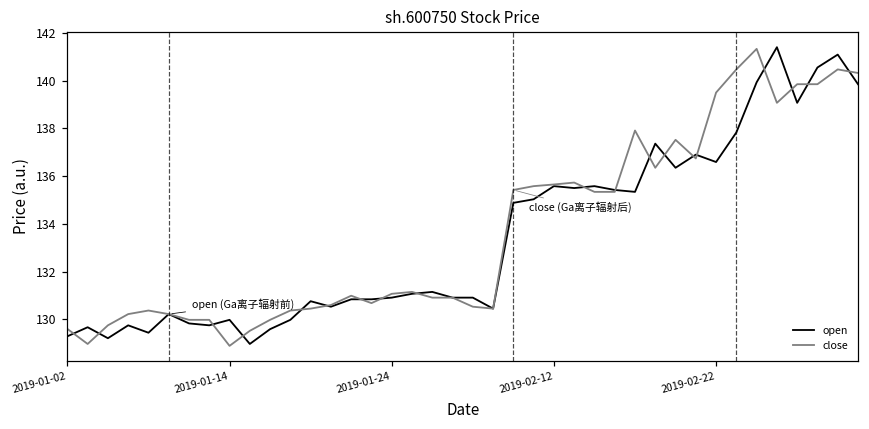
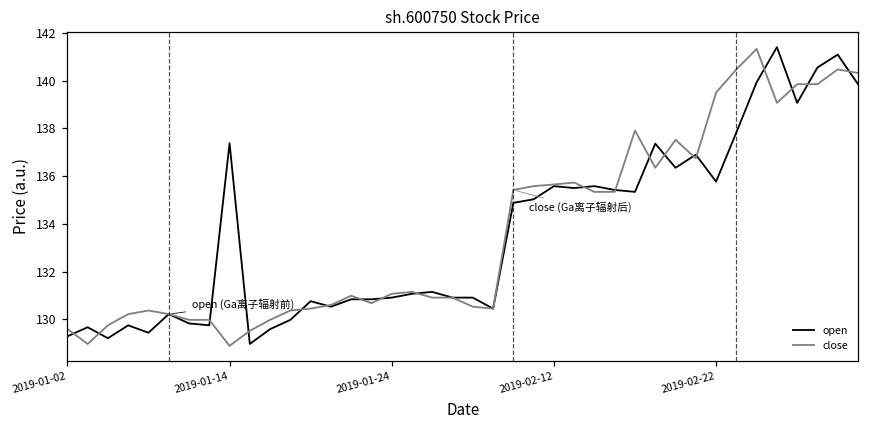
  {
    "open": {
      "2019-01-02": 129.3,
-     "2019-01-14": 130.0,
+     "2019-01-14": 137.4,
      "2019-01-24": 130.9,
-     "2019-02-22": 136.6
+     "2019-02-22": 135.8
    },
    "close": {
      "2019-01-02": 129.6,
      "2019-01-14": 128.9,
      "2019-01-24": 131.1,
      "2019-02-22": 139.5
    }
  }
